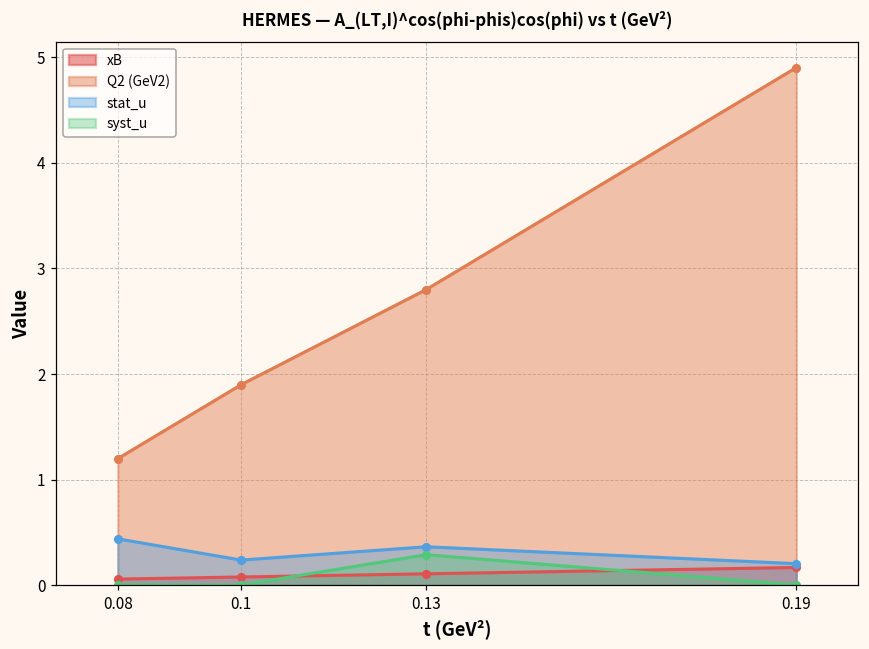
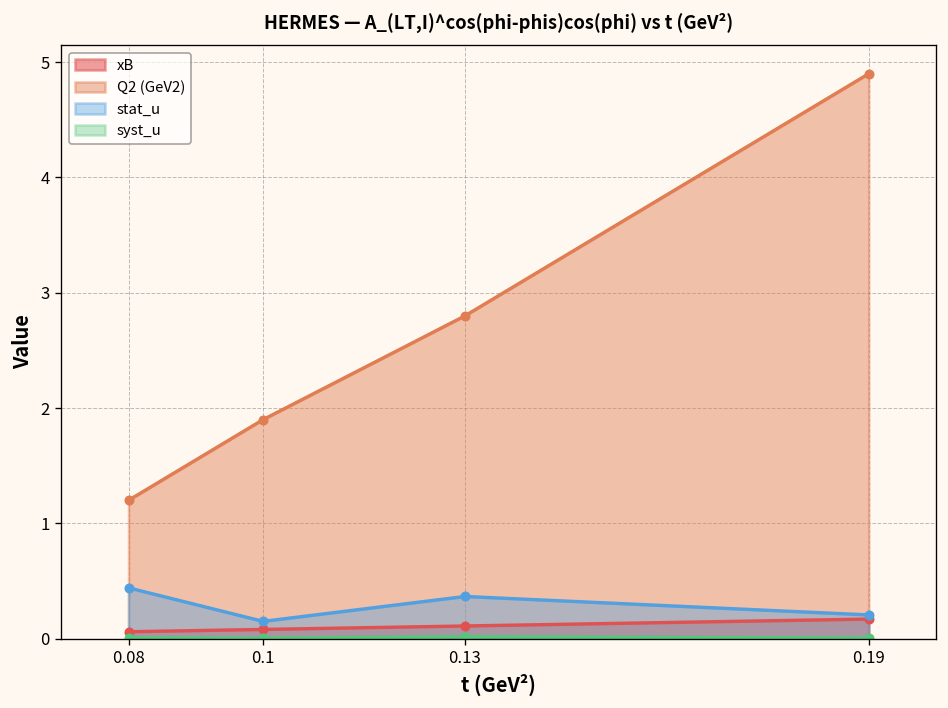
  {
    "stat_u": {
      "0.08": 0.4,
-     "0.1": 0.24,
+     "0.1": 0.15,
      "0.13": 0.4,
      "0.19": 0.2
    },
    "syst_u": {
      "0.08": 0.0,
      "0.1": 0.0,
-     "0.13": 0.3,
+     "0.13": 0.0,
      "0.19": 0.0
    }
  }
